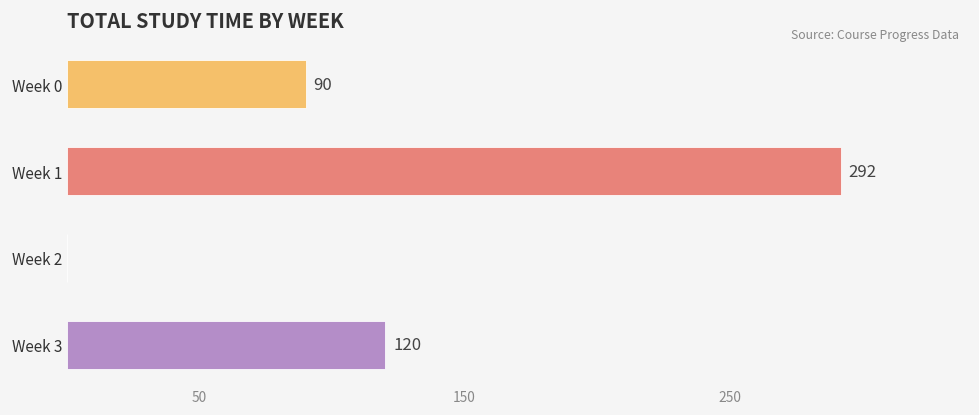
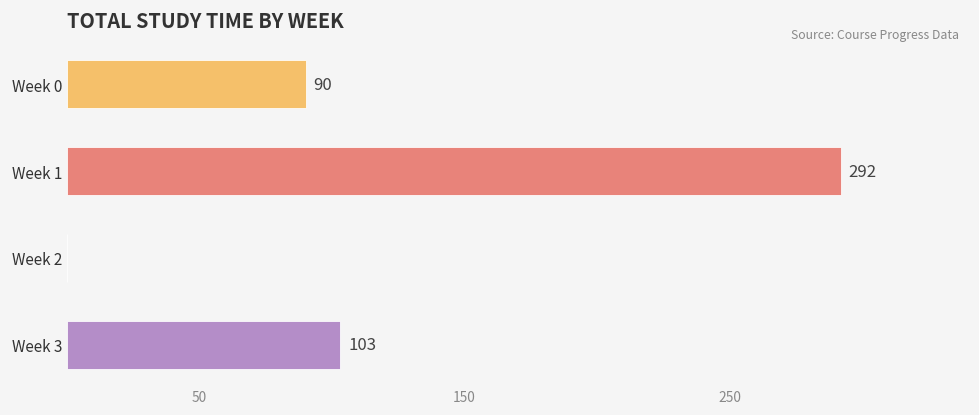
  {
    "Week 0": 90,
    "Week 1": 292,
-   "Week 3": 120
+   "Week 3": 103
  }
